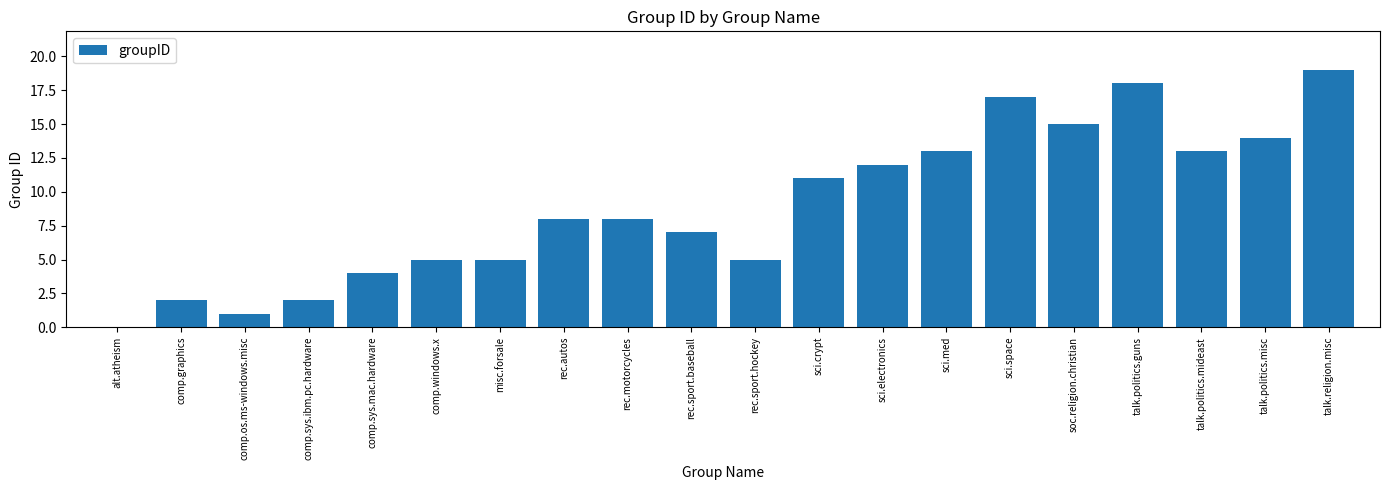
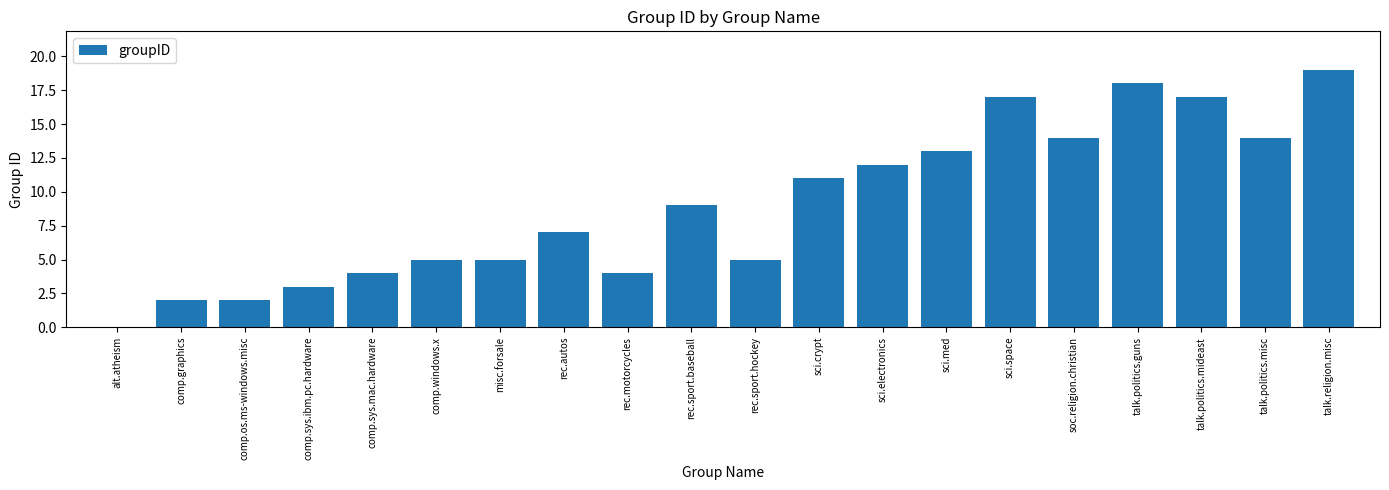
  {
    "alt.atheism": 0,
    "comp.graphics": 2,
-   "comp.os.ms-windows.misc": 1,
-   "comp.sys.ibm.pc.hardware": 2,
+   "comp.os.ms-windows.misc": 2,
+   "comp.sys.ibm.pc.hardware": 3,
    "comp.sys.mac.hardware": 4,
    "comp.windows.x": 5,
    "misc.forsale": 5,
-   "rec.autos": 8,
-   "rec.motorcycles": 8,
-   "rec.sport.baseball": 7,
+   "rec.autos": 7,
+   "rec.motorcycles": 4,
+   "rec.sport.baseball": 9,
    "rec.sport.hockey": 5,
    "sci.crypt": 11,
    "sci.electronics": 12,
    "sci.med": 13,
    "sci.space": 17,
-   "soc.religion.christian": 15,
+   "soc.religion.christian": 14,
    "talk.politics.guns": 18,
-   "talk.politics.mideast": 13,
+   "talk.politics.mideast": 17,
    "talk.politics.misc": 14,
    "talk.religion.misc": 19
  }
